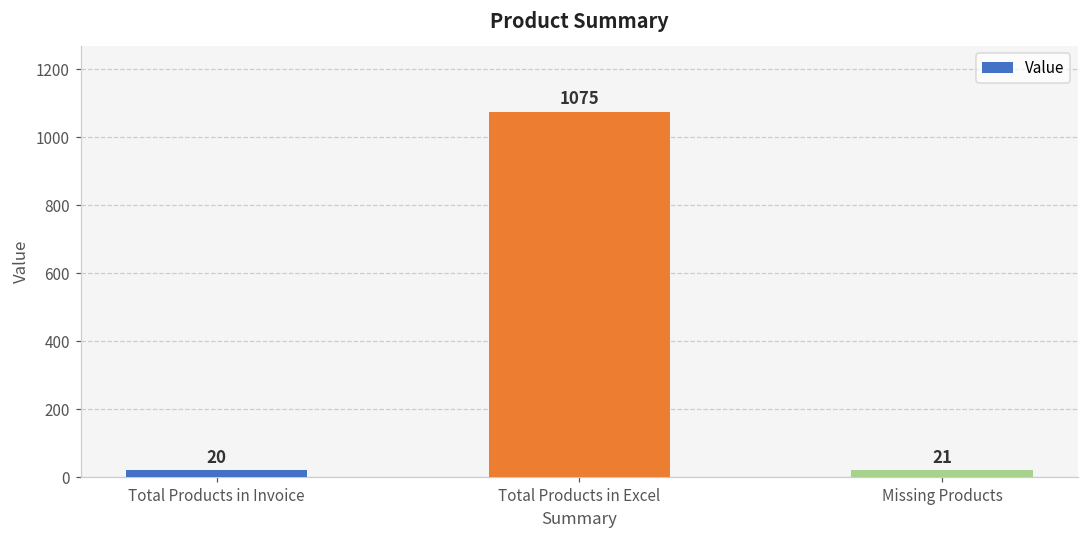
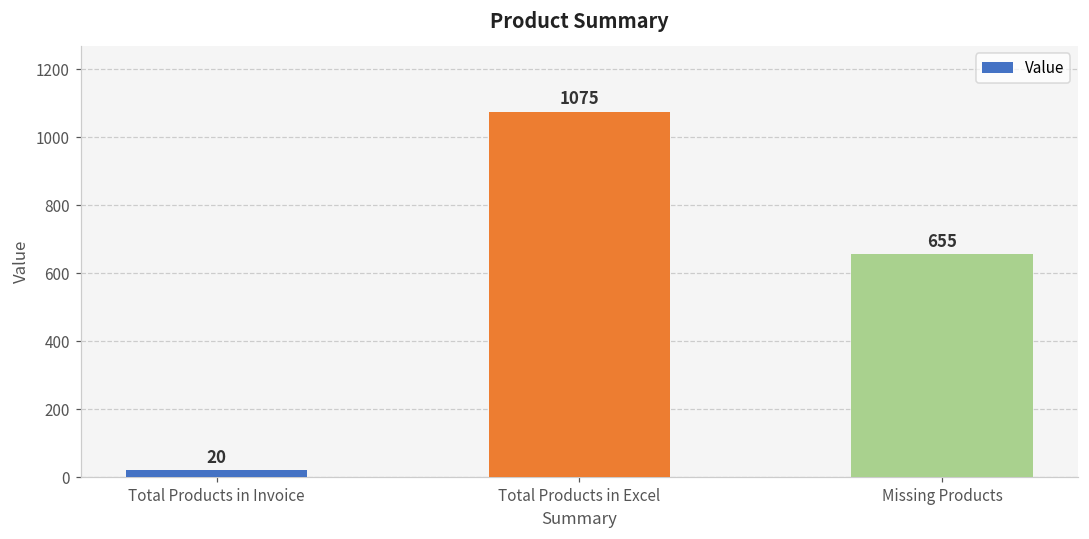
  {
    "Total Products in Invoice": 20,
    "Total Products in Excel": 1075,
-   "Missing Products": 21
+   "Missing Products": 655
  }
